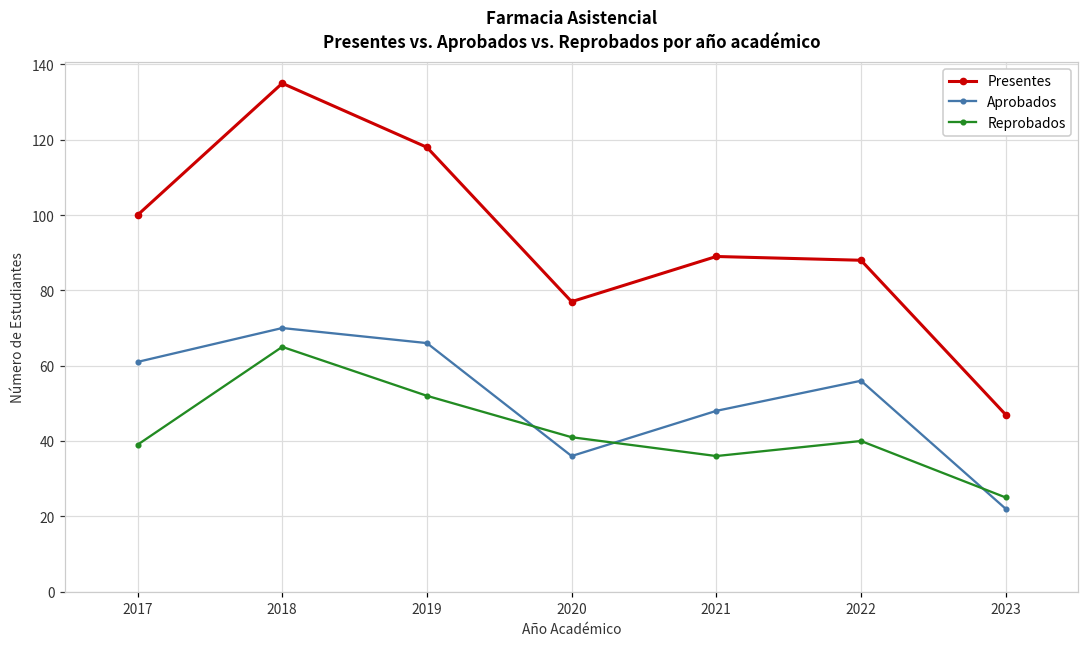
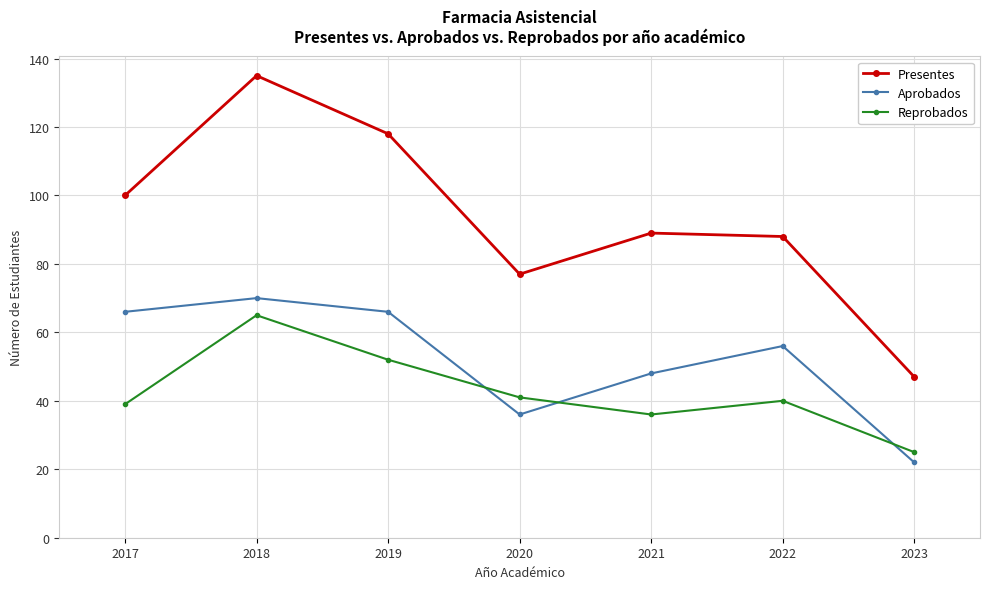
  {
    "Presentes": {
      "2017": 100,
      "2018": 135,
      "2019": 118,
      "2020": 77,
      "2021": 89,
      "2022": 88,
      "2023": 47
    },
    "Aprobados": {
-     "2017": 61,
+     "2017": 66,
      "2018": 70,
      "2019": 66,
      "2020": 36,
      "2021": 48,
      "2022": 56,
      "2023": 22
    },
    "Reprobados": {
      "2017": 39,
      "2018": 65,
      "2019": 52,
      "2020": 41,
      "2021": 36,
      "2022": 40,
      "2023": 25
    }
  }
